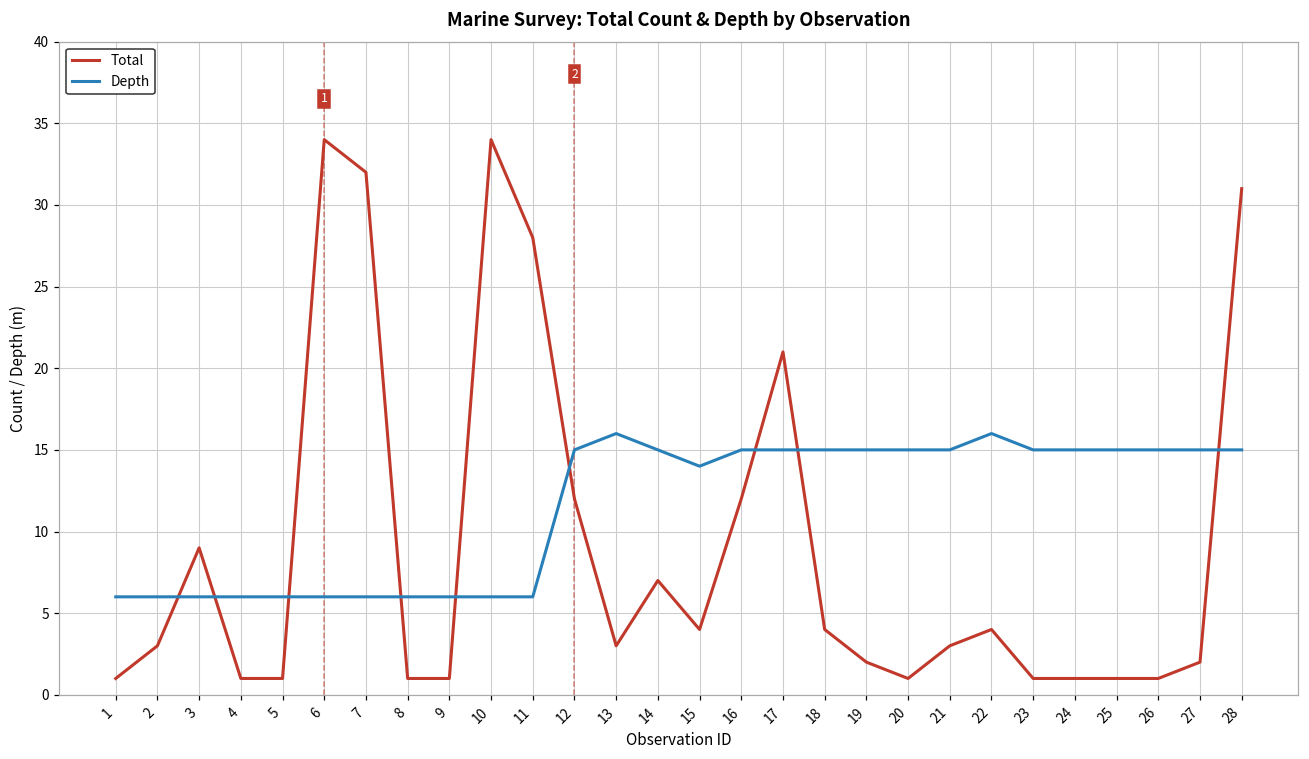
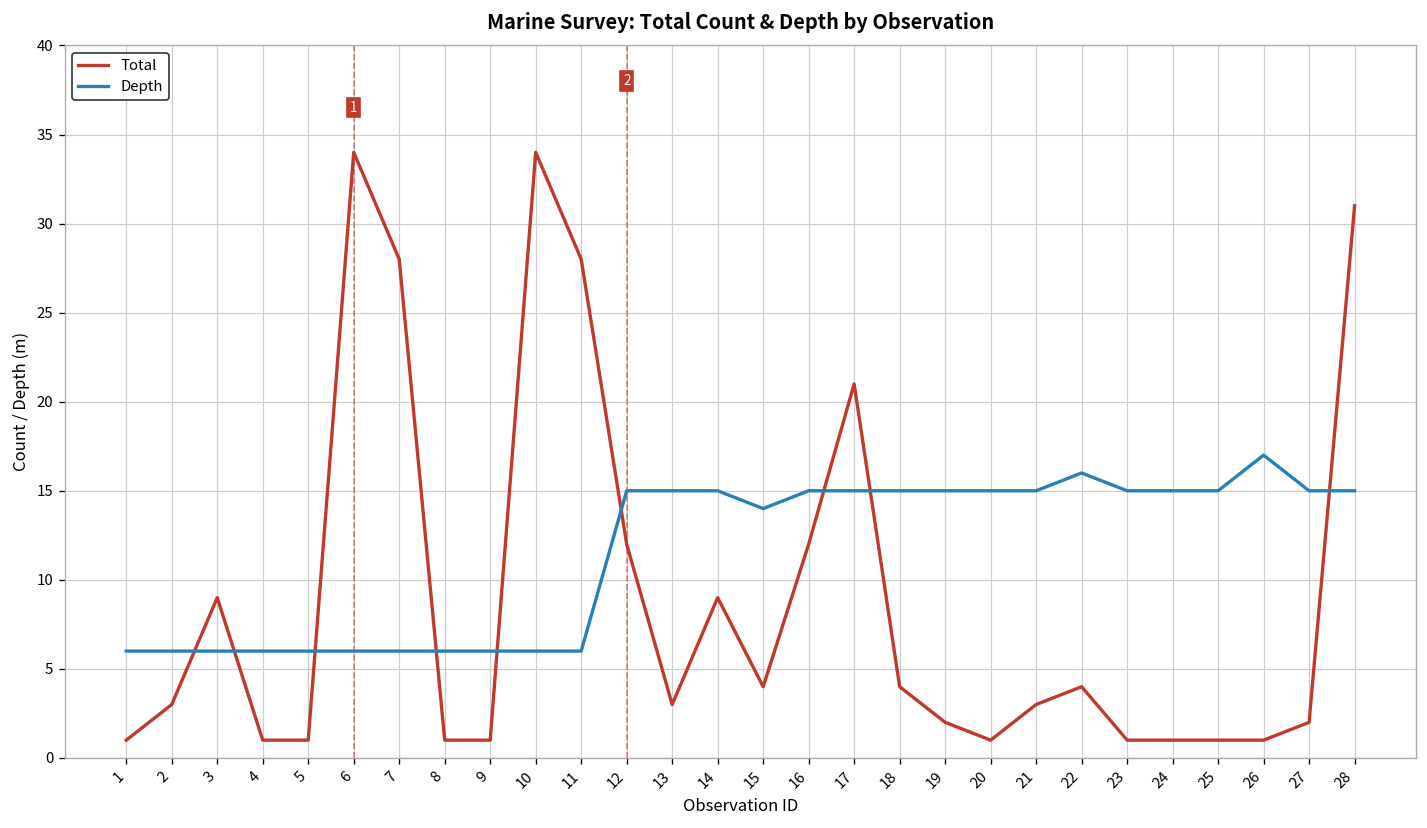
  {
    "Total": {
      "1": 1,
      "2": 3,
      "3": 9,
      "4": 1,
      "5": 1,
      "6": 34,
-     "7": 32,
+     "7": 28,
      "8": 1,
      "9": 1,
      "10": 34,
      "11": 28,
      "12": 12,
      "13": 3,
-     "14": 7,
+     "14": 9,
      "15": 4,
      "16": 12,
      "17": 21,
      "18": 4,
      "19": 2,
      "20": 1,
      "21": 3,
      "22": 4,
      "23": 1,
      "24": 1,
      "25": 1,
      "26": 1,
      "27": 2,
      "28": 31
    },
    "Depth": {
      "1": 6,
      "2": 6,
      "3": 6,
      "4": 6,
      "5": 6,
      "6": 6,
      "7": 6,
      "8": 6,
      "9": 6,
      "10": 6,
      "11": 6,
      "12": 15,
-     "13": 16,
+     "13": 15,
      "14": 15,
      "15": 14,
      "16": 15,
      "17": 15,
      "18": 15,
      "19": 15,
      "20": 15,
      "21": 15,
      "22": 16,
      "23": 15,
      "24": 15,
      "25": 15,
-     "26": 15,
+     "26": 17,
      "27": 15,
      "28": 15
    }
  }
